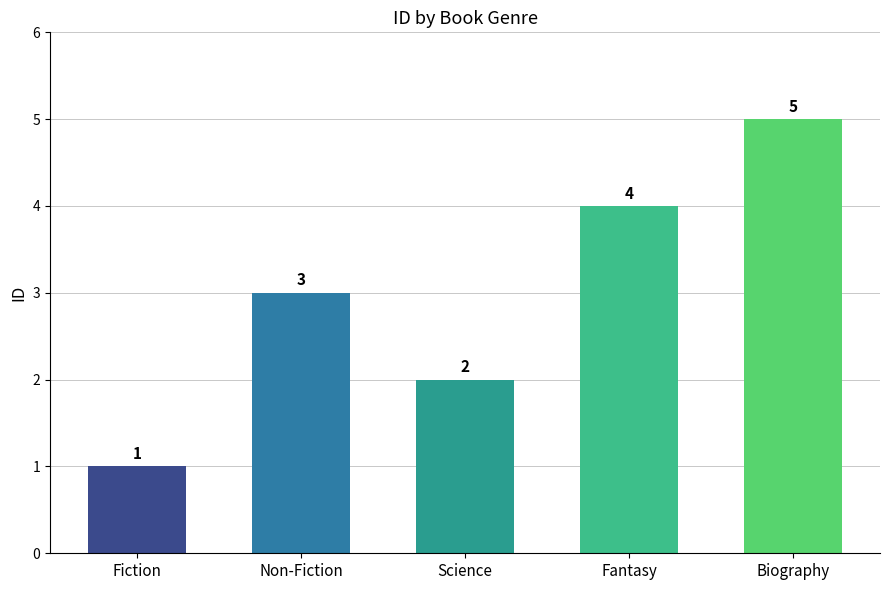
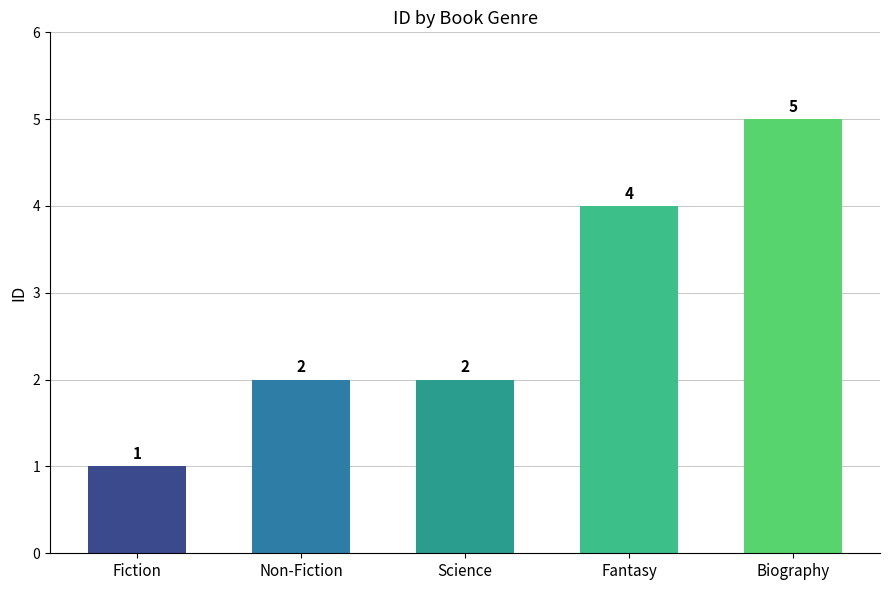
  {
    "Fiction": 1,
-   "Non-Fiction": 3,
+   "Non-Fiction": 2,
    "Science": 2,
    "Fantasy": 4,
    "Biography": 5
  }
